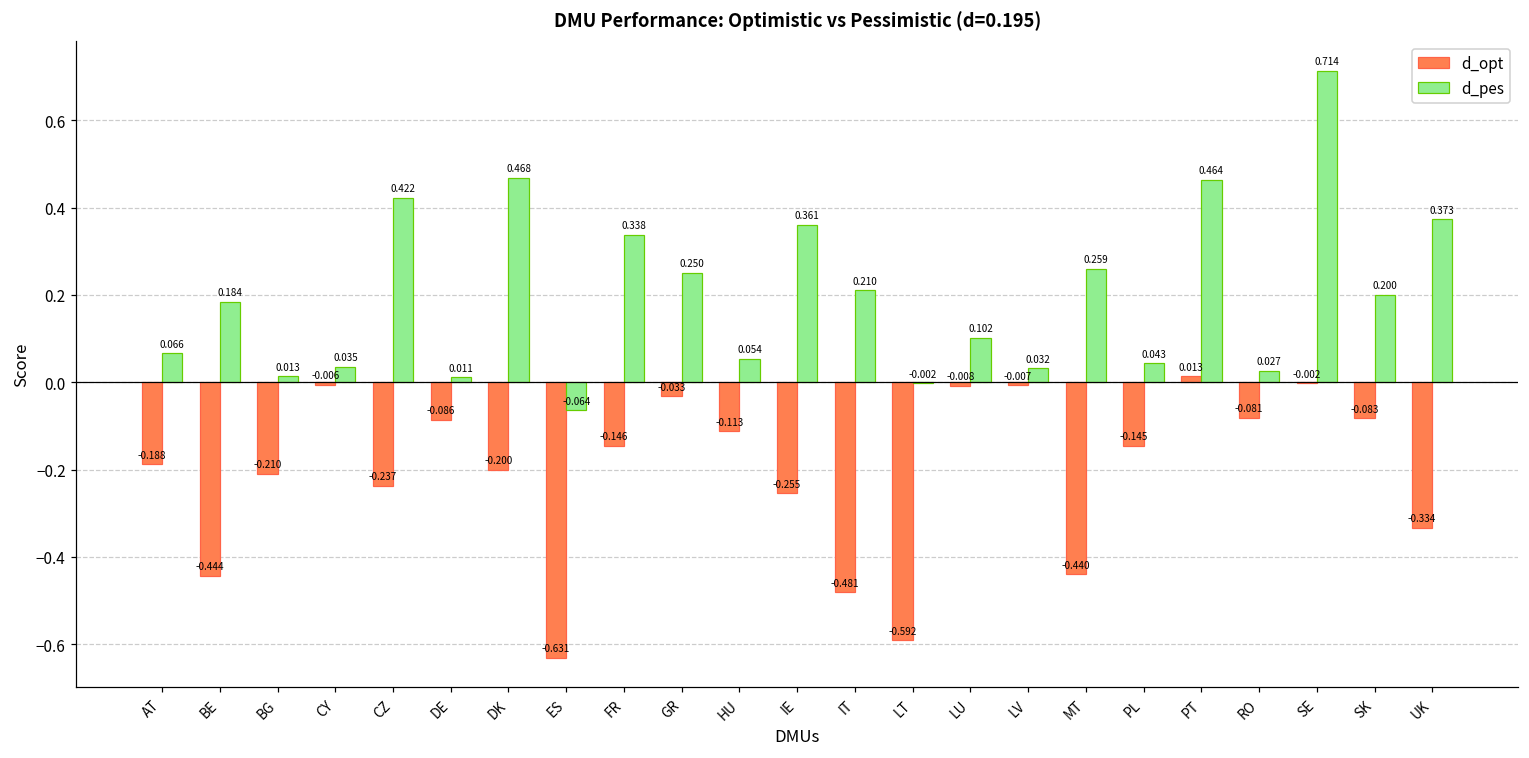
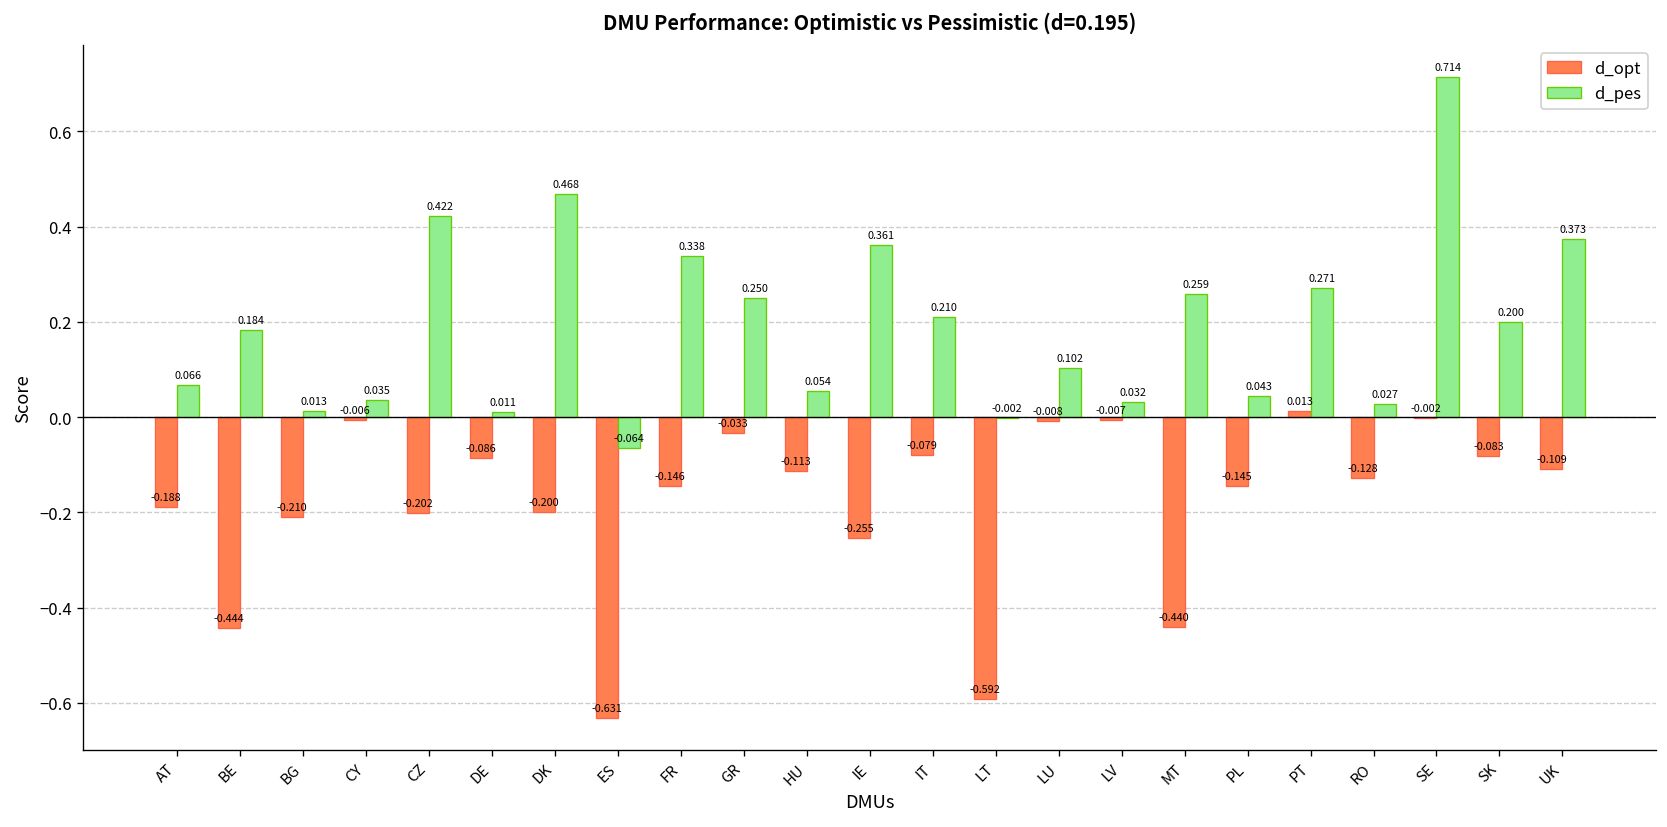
  {
    "d_opt": {
      "AT": -0.188,
      "BE": -0.444,
      "BG": -0.210,
      "CY": -0.006,
-     "CZ": -0.237,
+     "CZ": -0.202,
      "DE": -0.086,
      "DK": -0.200,
      "ES": -0.631,
      "FR": -0.146,
      "GR": -0.033,
      "HU": -0.113,
      "IE": -0.255,
-     "IT": -0.481,
+     "IT": -0.079,
      "LT": -0.592,
      "LU": -0.008,
      "LV": -0.007,
      "MT": -0.440,
      "PL": -0.145,
      "PT": 0.013,
-     "RO": -0.081,
+     "RO": -0.128,
      "SE": -0.002,
      "SK": -0.083,
-     "UK": -0.334
+     "UK": -0.109
    },
    "d_pes": {
      "AT": 0.066,
      "BE": 0.184,
      "BG": 0.013,
      "CY": 0.035,
      "CZ": 0.422,
      "DE": 0.011,
      "DK": 0.468,
      "ES": -0.064,
      "FR": 0.338,
      "GR": 0.250,
      "HU": 0.054,
      "IE": 0.361,
      "IT": 0.210,
      "LT": -0.002,
      "LU": 0.102,
      "LV": 0.032,
      "MT": 0.259,
      "PL": 0.043,
-     "PT": 0.464,
+     "PT": 0.271,
      "RO": 0.027,
      "SE": 0.714,
      "SK": 0.200,
      "UK": 0.373
    }
  }
